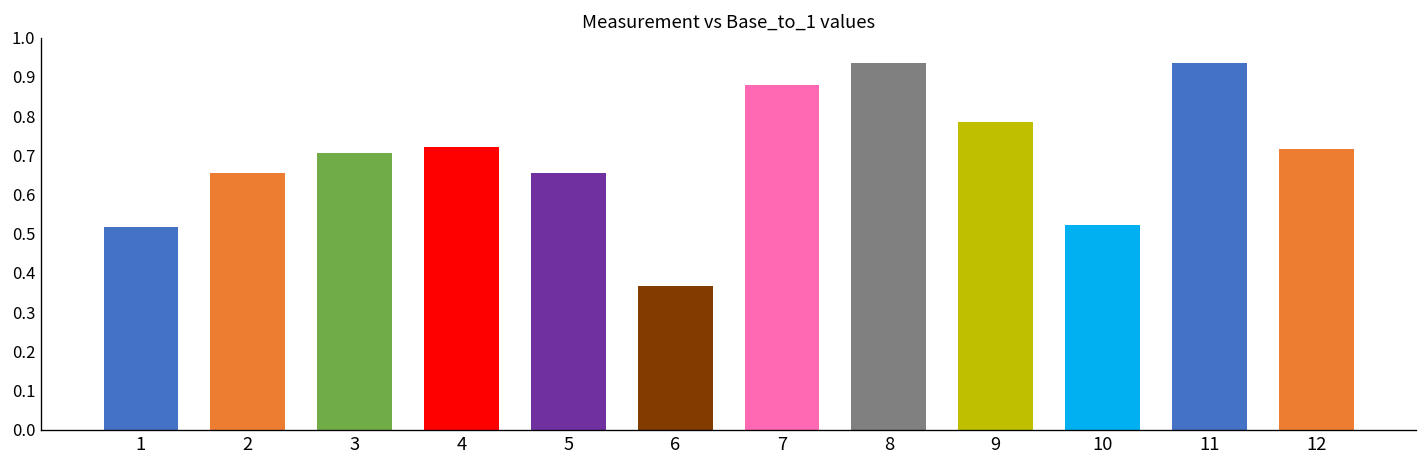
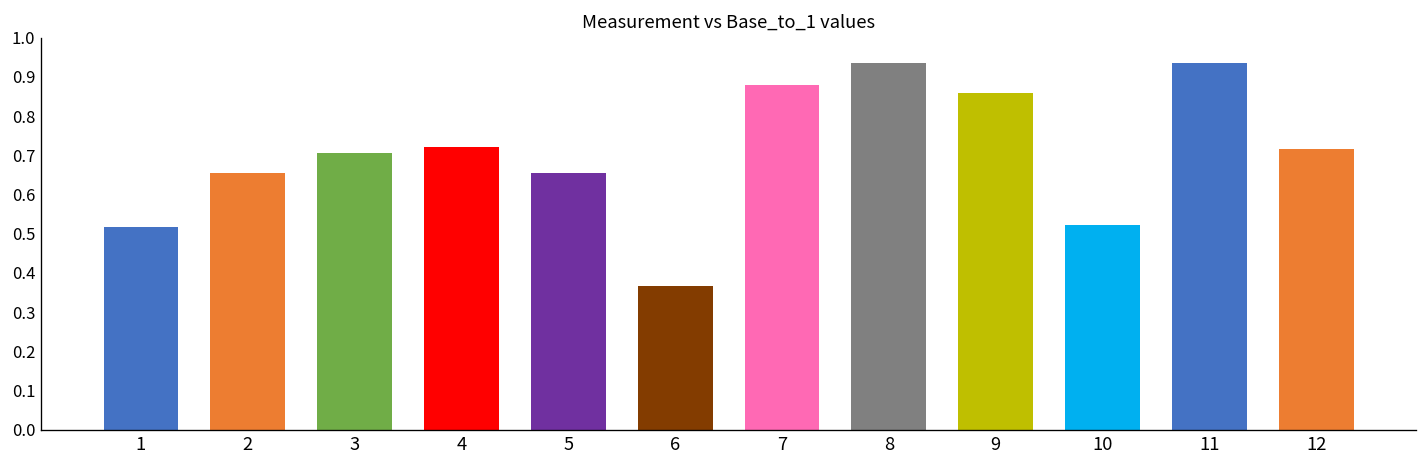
  {
    "1": 0.52,
    "2": 0.66,
    "3": 0.71,
    "4": 0.72,
    "5": 0.66,
    "6": 0.37,
    "7": 0.88,
    "8": 0.94,
-   "9": 0.78,
+   "9": 0.86,
    "10": 0.52,
    "11": 0.94,
    "12": 0.72
  }
